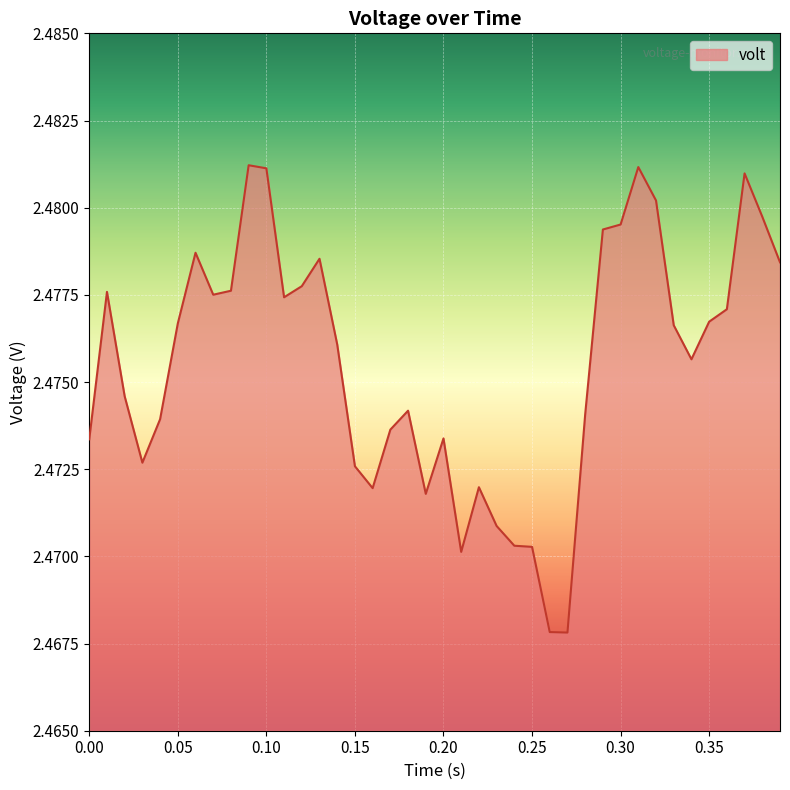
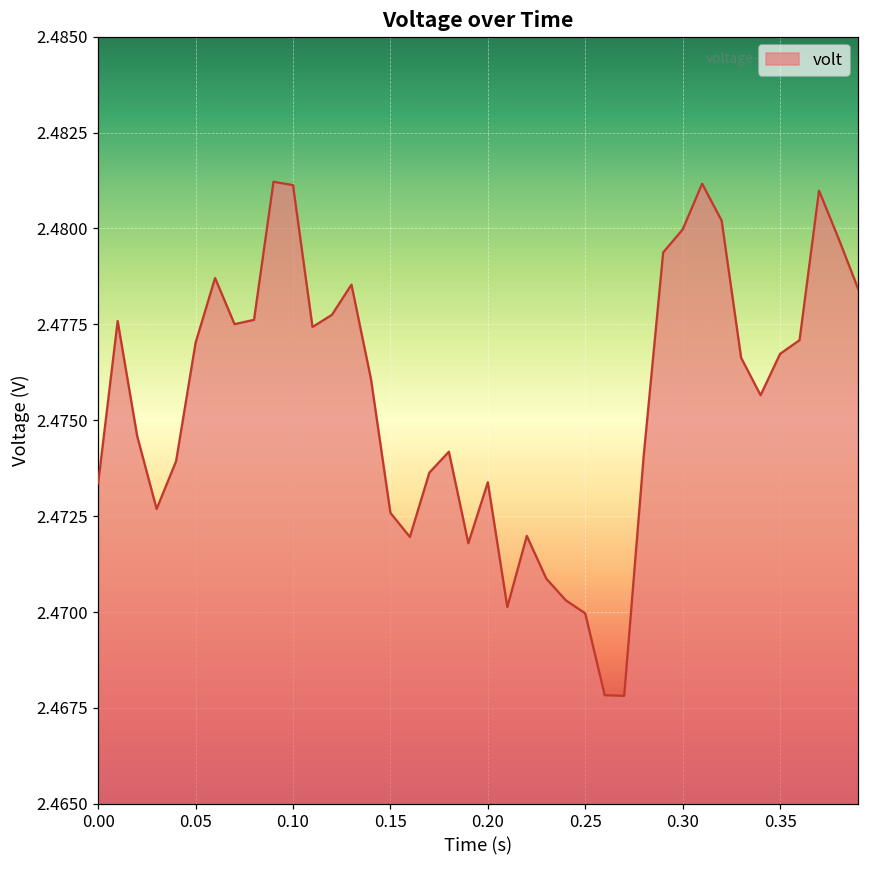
  {
    "0.00": 2.4734,
-   "0.05": 2.4767,
+   "0.05": 2.4770,
    "0.10": 2.4811,
    "0.15": 2.4726,
    "0.20": 2.4734,
-   "0.25": 2.4703,
-   "0.30": 2.4795,
+   "0.25": 2.4700,
+   "0.30": 2.4800,
    "0.35": 2.4767
  }
